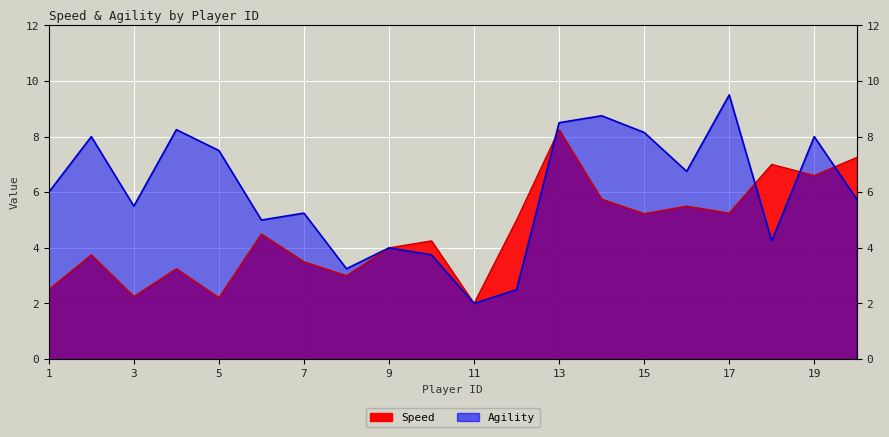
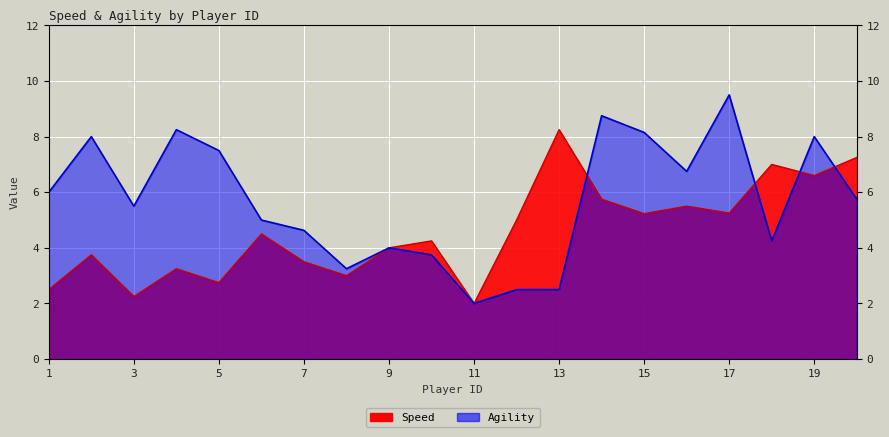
  {
    "Speed": {
      "1": 2.5,
      "3": 2.3,
-     "5": 2.2,
+     "5": 2.8,
      "7": 3.5,
      "13": 8.3,
      "15": 5.2,
      "17": 5.3,
      "19": 6.6
    },
    "Agility": {
      "1": 6.0,
      "3": 5.5,
      "5": 7.5,
-     "7": 5.3,
-     "13": 8.5,
+     "7": 4.6,
+     "13": 2.5,
      "15": 8.2,
      "17": 9.5,
      "19": 8.0
    }
  }
